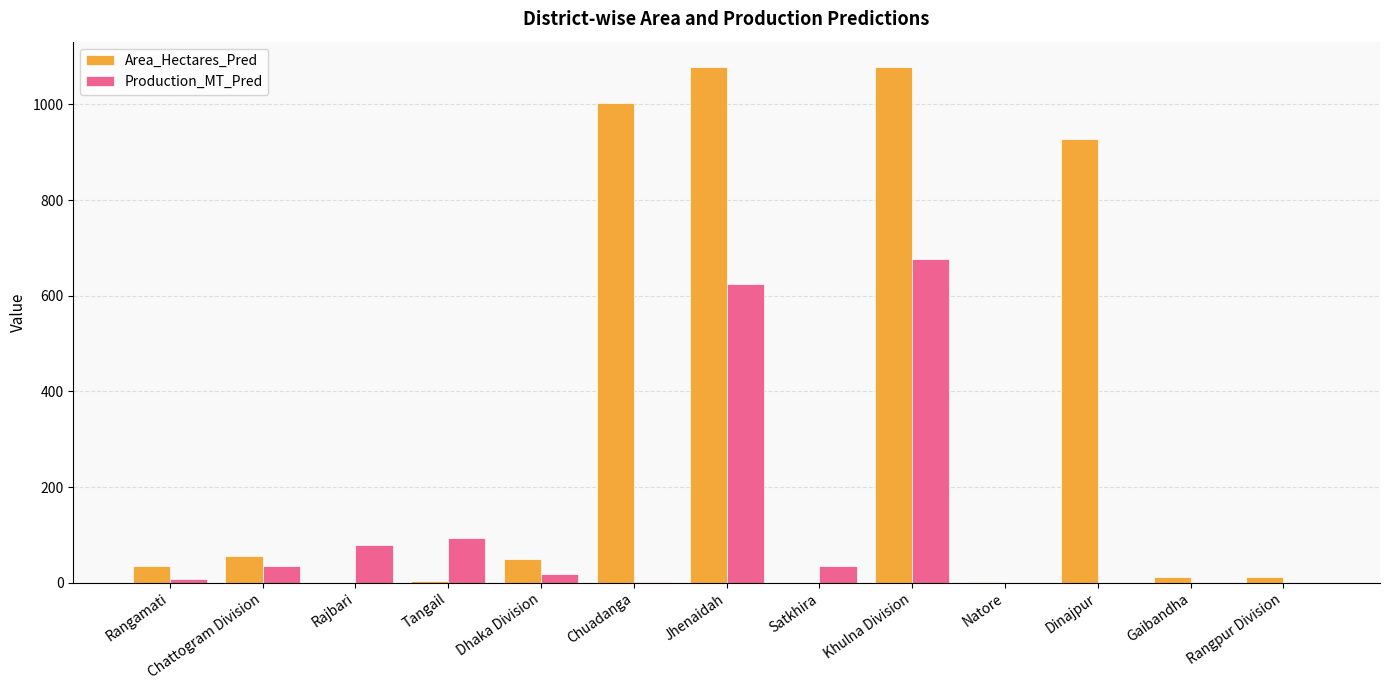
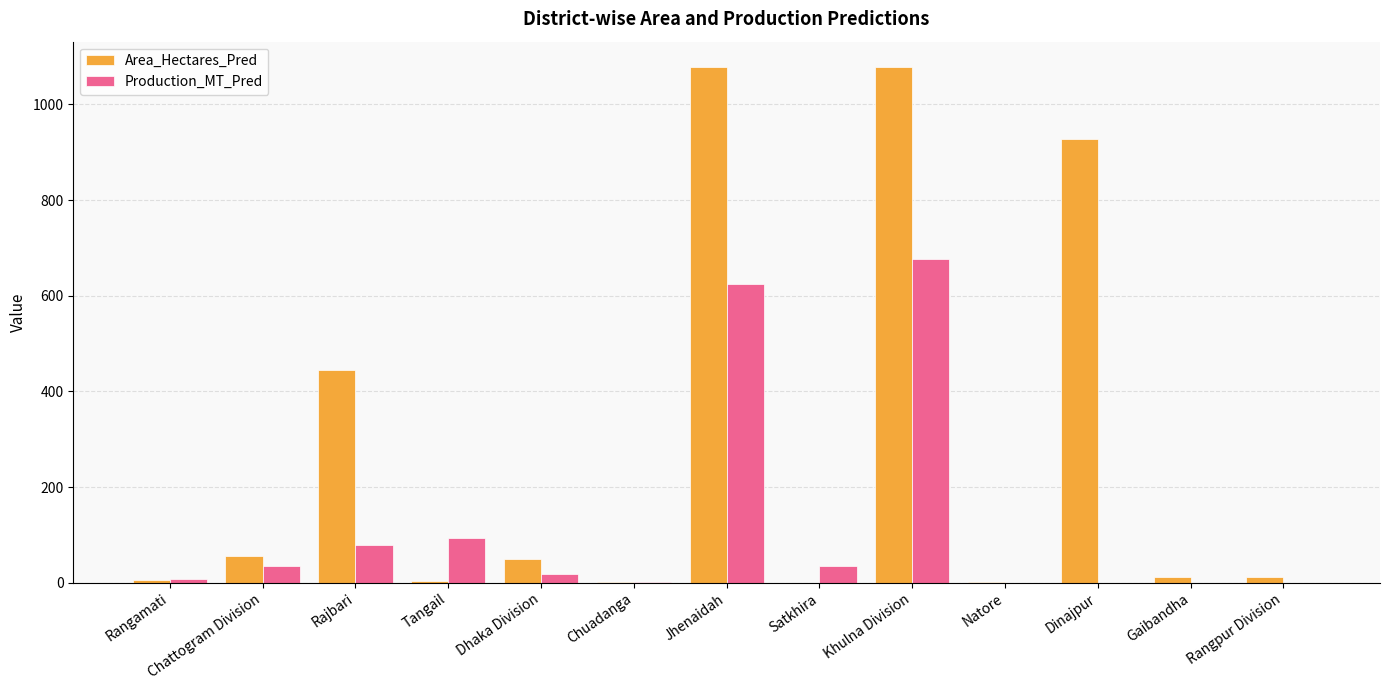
  {
    "Area_Hectares_Pred": {
-     "Rangamati": 30,
+     "Rangamati": 10,
      "Chattogram Division": 60,
-     "Rajbari": 0,
+     "Rajbari": 440,
      "Dhaka Division": 50,
-     "Chuadanga": 1000,
+     "Chuadanga": 0,
      "Jhenaidah": 1080,
      "Satkhira": 0,
      "Khulna Division": 1080,
      "Dinajpur": 930,
      "Gaibandha": 10,
      "Rangpur Division": 10
    },
    "Production_MT_Pred": {
      "Rangamati": 10,
      "Chattogram Division": 30,
      "Rajbari": 80,
      "Tangail": 90,
      "Dhaka Division": 20,
      "Jhenaidah": 620,
      "Satkhira": 40,
      "Khulna Division": 680,
      "Natore": 0,
      "Dinajpur": 0,
      "Gaibandha": 0,
      "Rangpur Division": 0
    }
  }
